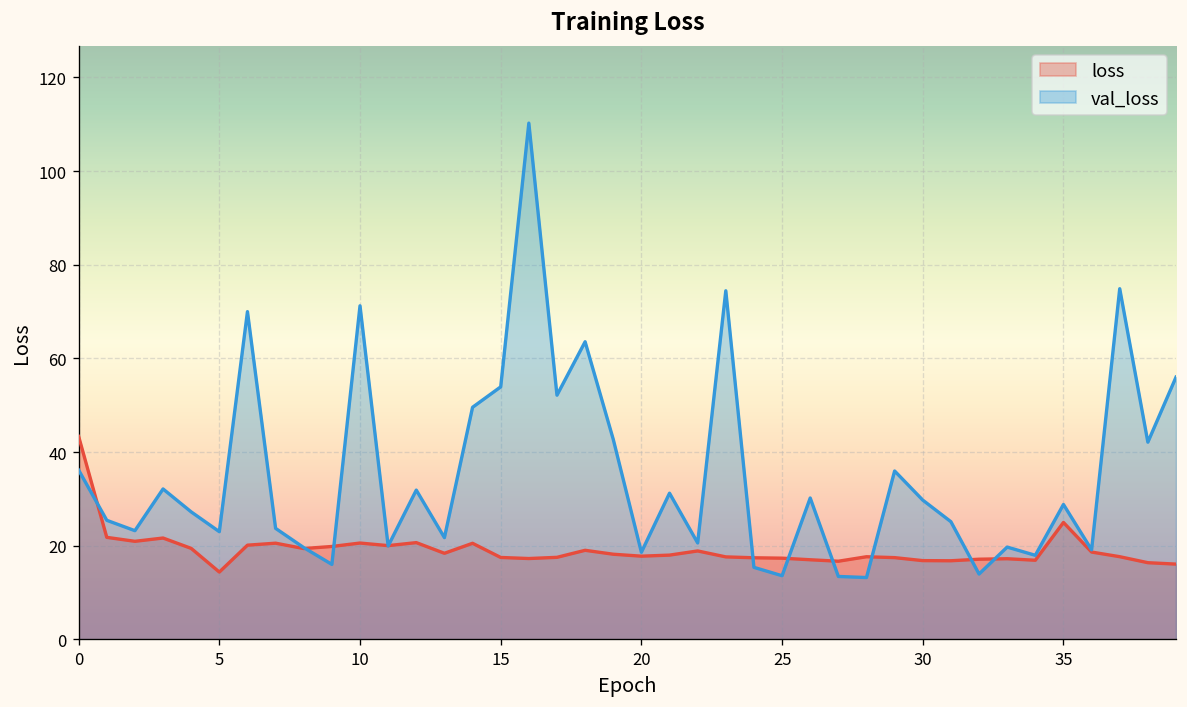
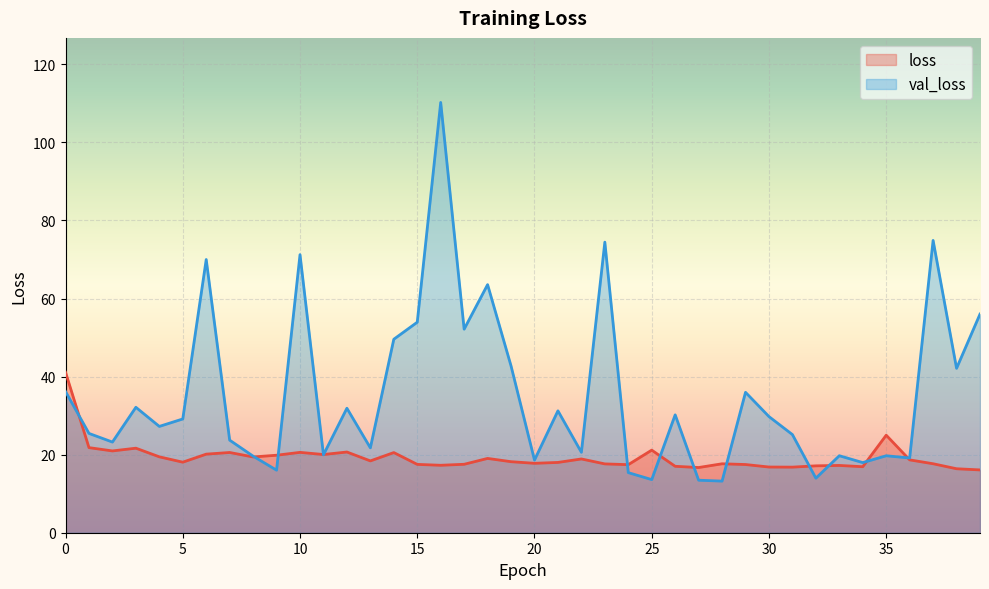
  {
    "loss": {
-     "0": 43,
-     "5": 14,
+     "0": 41,
+     "5": 18,
      "10": 21,
      "15": 18,
      "20": 18,
-     "25": 17,
+     "25": 21,
      "30": 17,
      "35": 25
    },
    "val_loss": {
      "0": 36,
-     "5": 23,
+     "5": 29,
      "10": 71,
      "15": 54,
      "20": 19,
      "25": 14,
      "30": 30,
-     "35": 29
+     "35": 20
    }
  }
